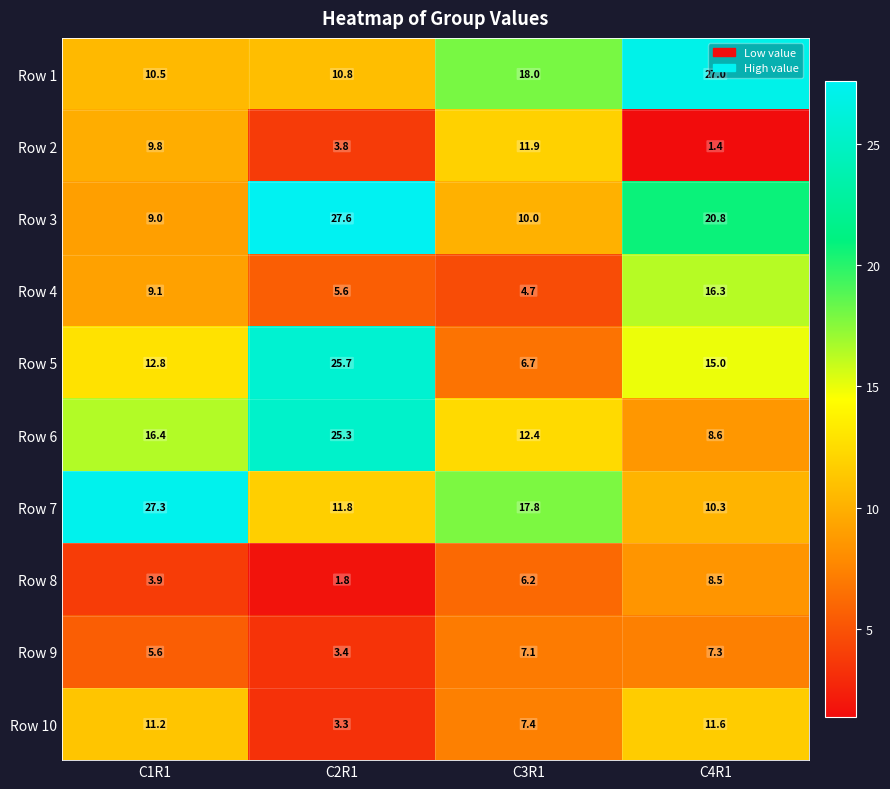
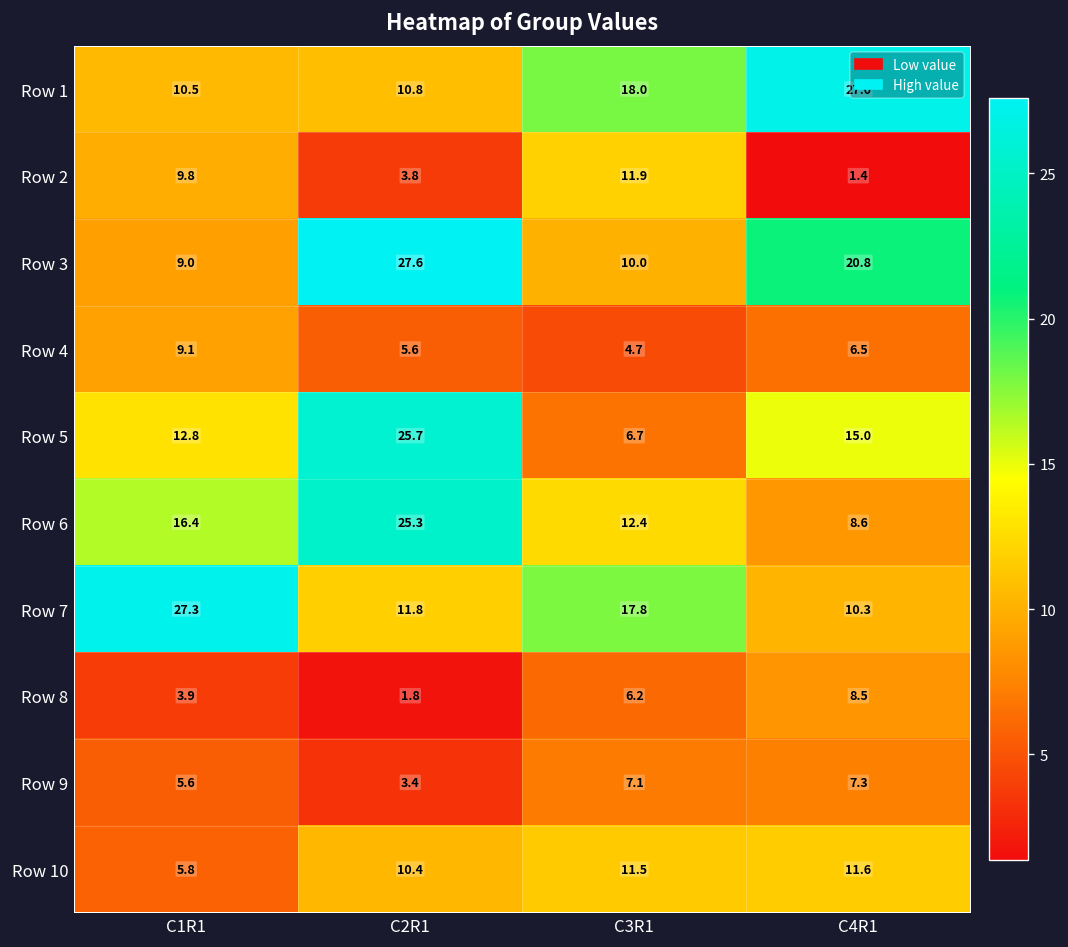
  {
    "Row 4": {
-     "C4R1": 16.3
+     "C4R1": 6.5
    },
    "Row 10": {
-     "C1R1": 11.2,
-     "C2R1": 3.3,
-     "C3R1": 7.4
+     "C1R1": 5.8,
+     "C2R1": 10.4,
+     "C3R1": 11.5
    }
  }
